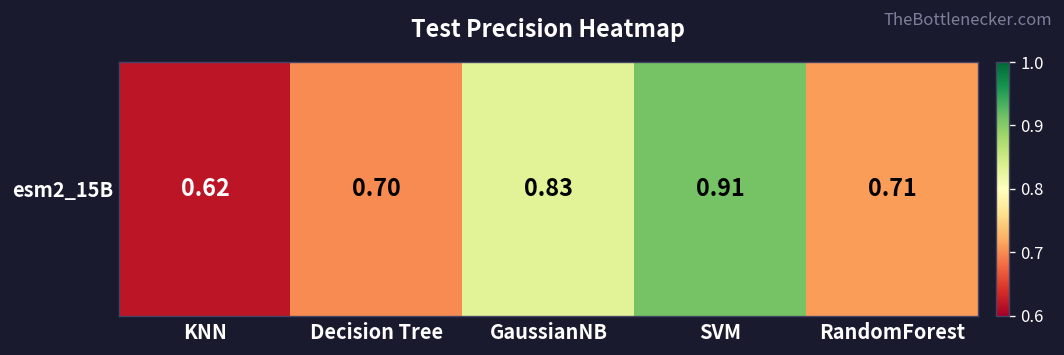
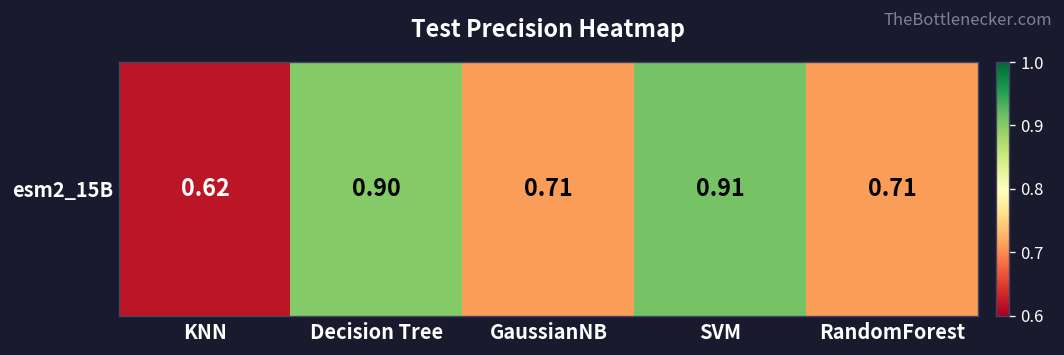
  {
    "esm2_15B": {
      "KNN": 0.62,
-     "Decision Tree": 0.70,
-     "GaussianNB": 0.83,
+     "Decision Tree": 0.90,
+     "GaussianNB": 0.71,
      "SVM": 0.91,
      "RandomForest": 0.71
    }
  }
